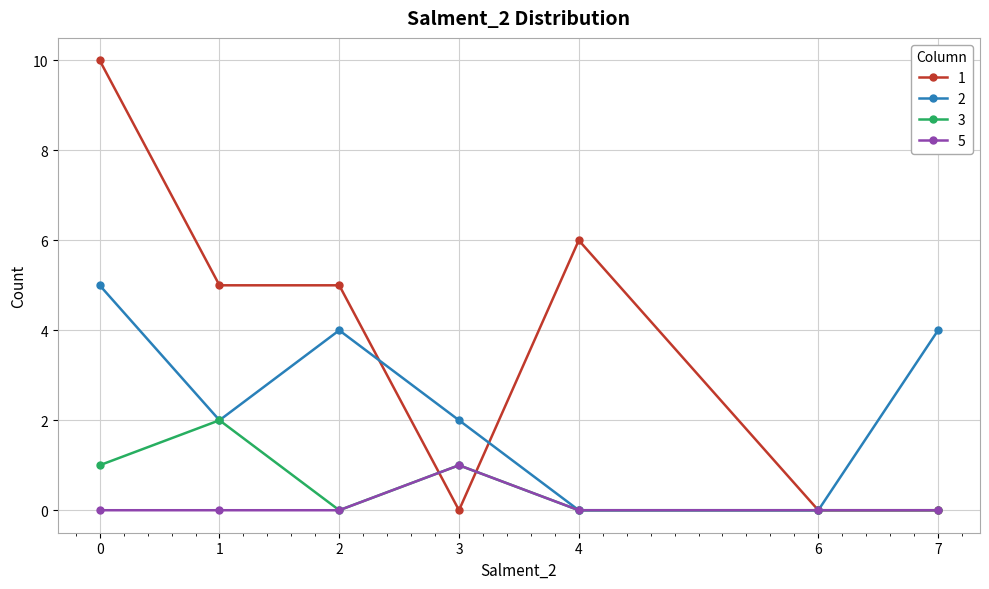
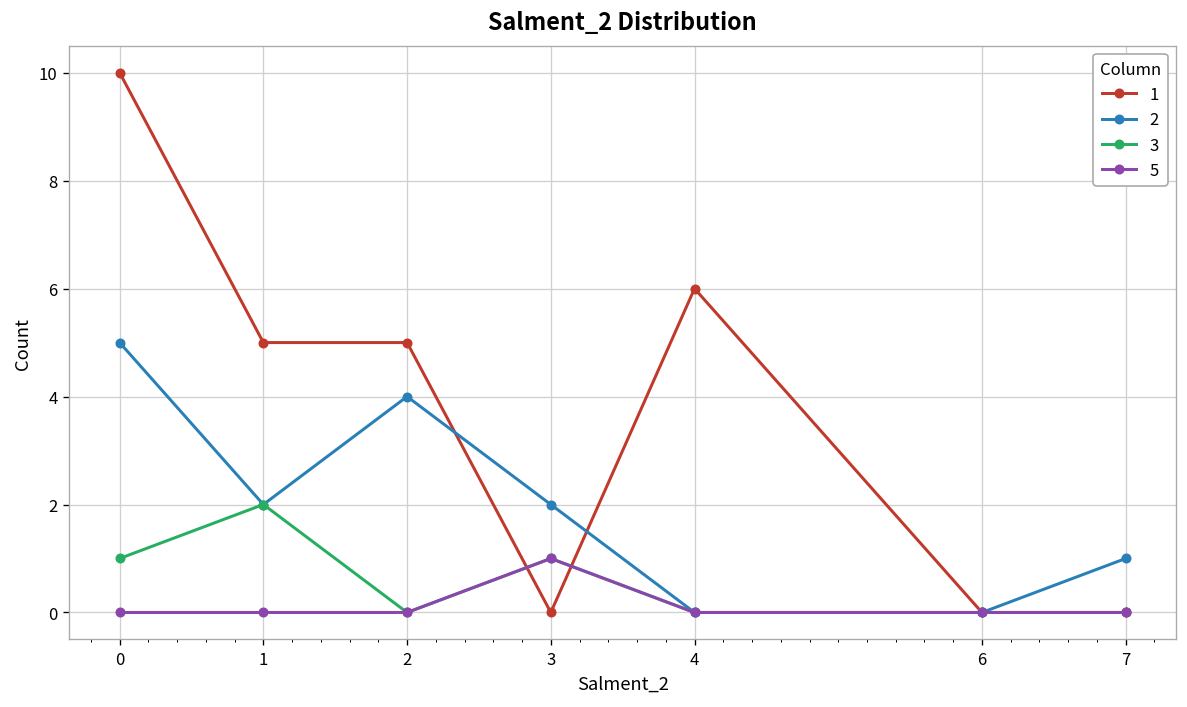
  {
    "1": {
      "0": 10,
      "1": 5,
      "2": 5,
      "3": 0,
      "4": 6
    },
    "2": {
      "0": 5,
      "2": 4,
      "3": 2,
-     "7": 4
+     "7": 1
    },
    "3": {
      "0": 1
    },
    "5": {
      "0": 0,
      "1": 0
    }
  }
